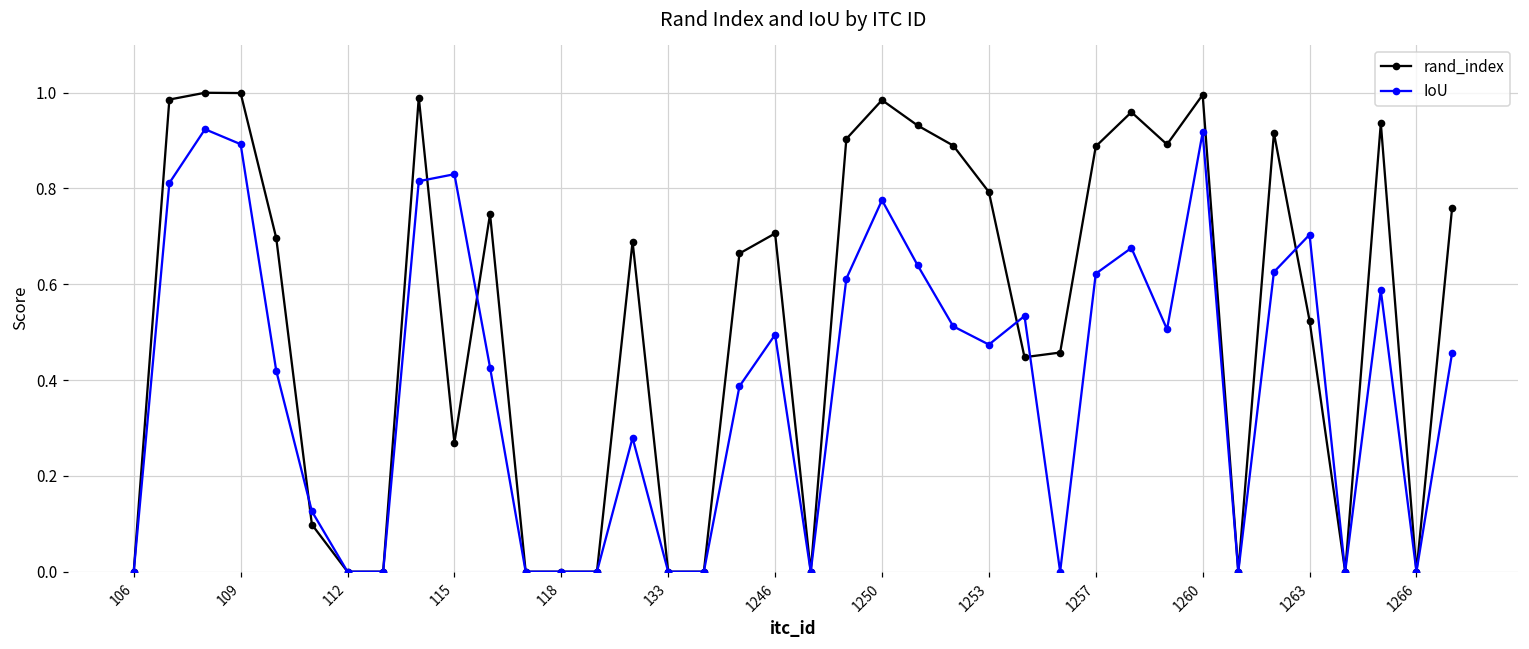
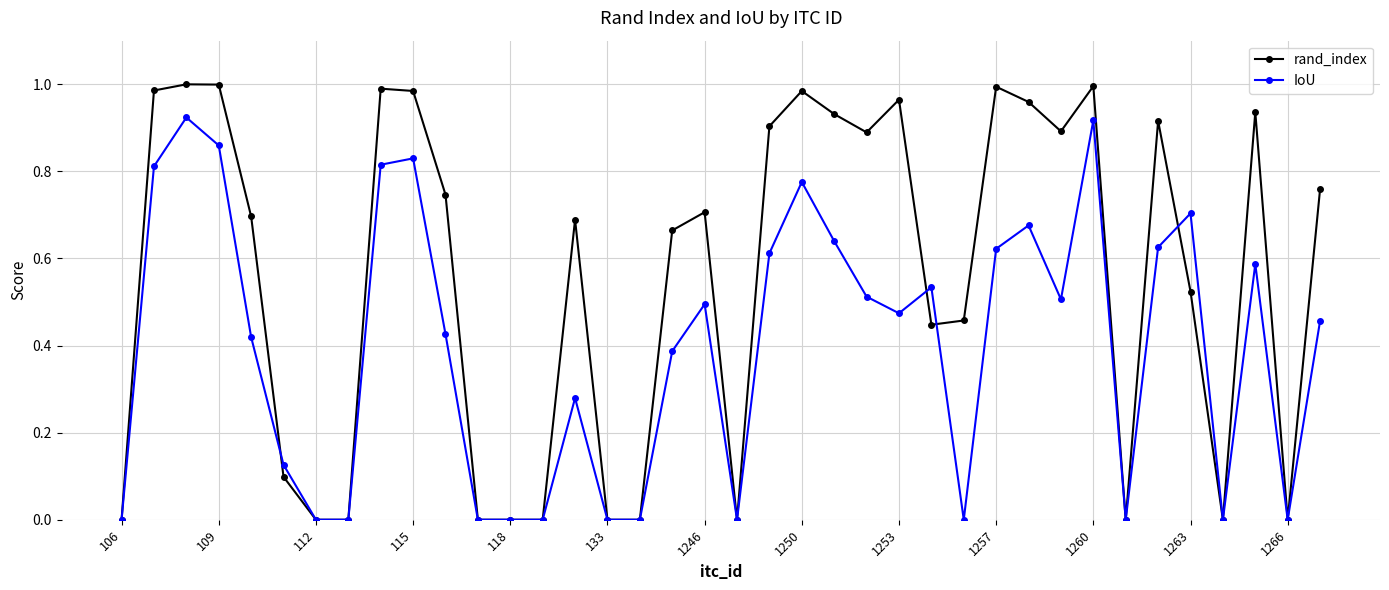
  {
    "rand_index": {
      "109": 1.00,
-     "115": 0.27,
+     "115": 0.98,
      "1246": 0.71,
      "1250": 0.98,
-     "1253": 0.79,
-     "1257": 0.89,
+     "1253": 0.96,
+     "1257": 0.99,
      "1260": 1.00,
      "1263": 0.52
    },
    "IoU": {
-     "109": 0.89,
+     "109": 0.86,
      "115": 0.83,
      "1246": 0.49,
      "1250": 0.78,
      "1253": 0.47,
      "1257": 0.62,
      "1260": 0.92,
      "1263": 0.70
    }
  }
